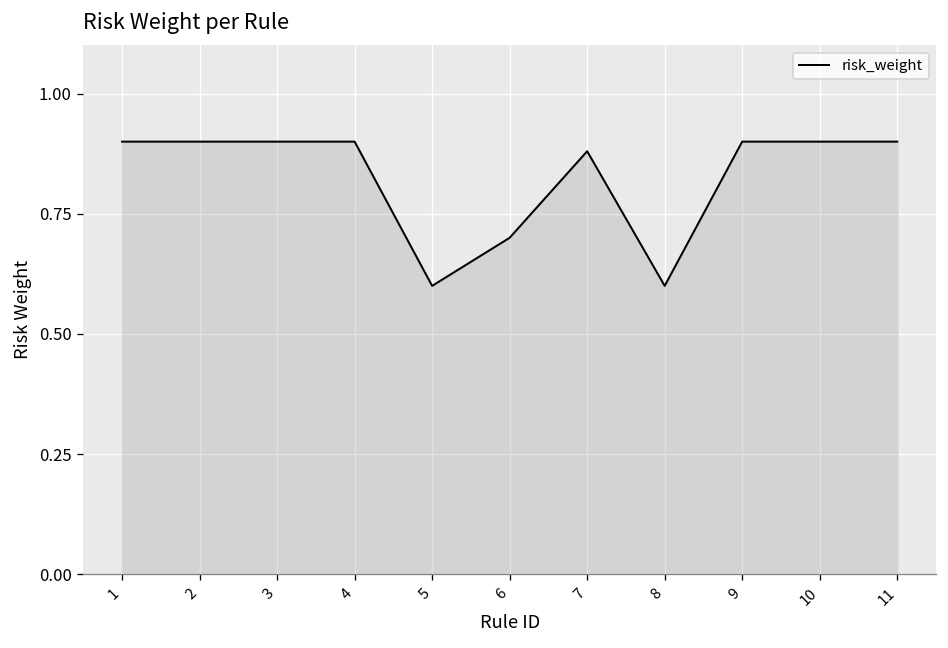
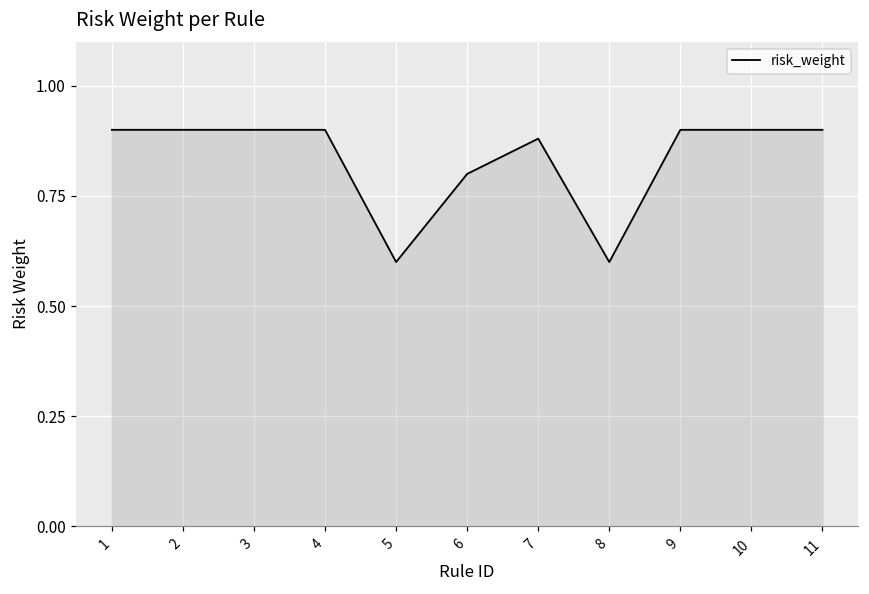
  {
    "1": 0.9,
    "2": 0.9,
    "3": 0.9,
    "4": 0.9,
    "5": 0.6,
-   "6": 0.7,
+   "6": 0.8,
    "7": 0.88,
    "8": 0.6,
    "9": 0.9,
    "10": 0.9,
    "11": 0.9
  }
